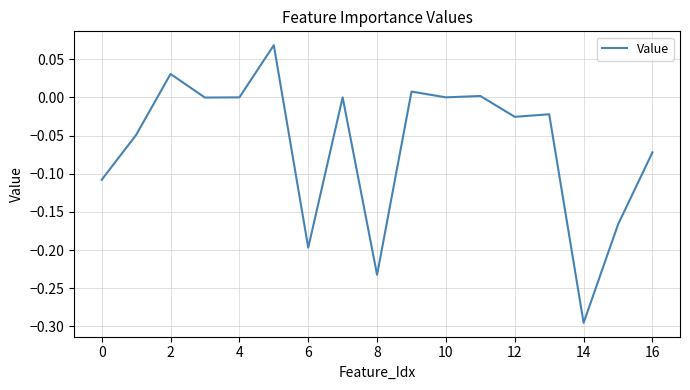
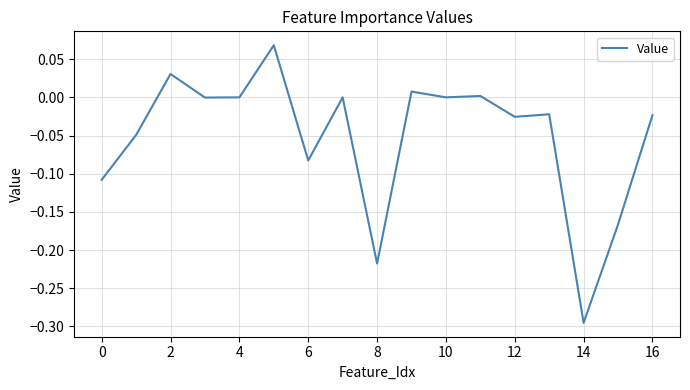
  {
    "0": -0.11,
    "2": 0.03,
    "4": 0.00,
-   "6": -0.20,
-   "8": -0.23,
+   "6": -0.08,
+   "8": -0.22,
    "10": 0.00,
    "12": -0.03,
    "14": -0.30,
-   "16": -0.07
+   "16": -0.02
  }
